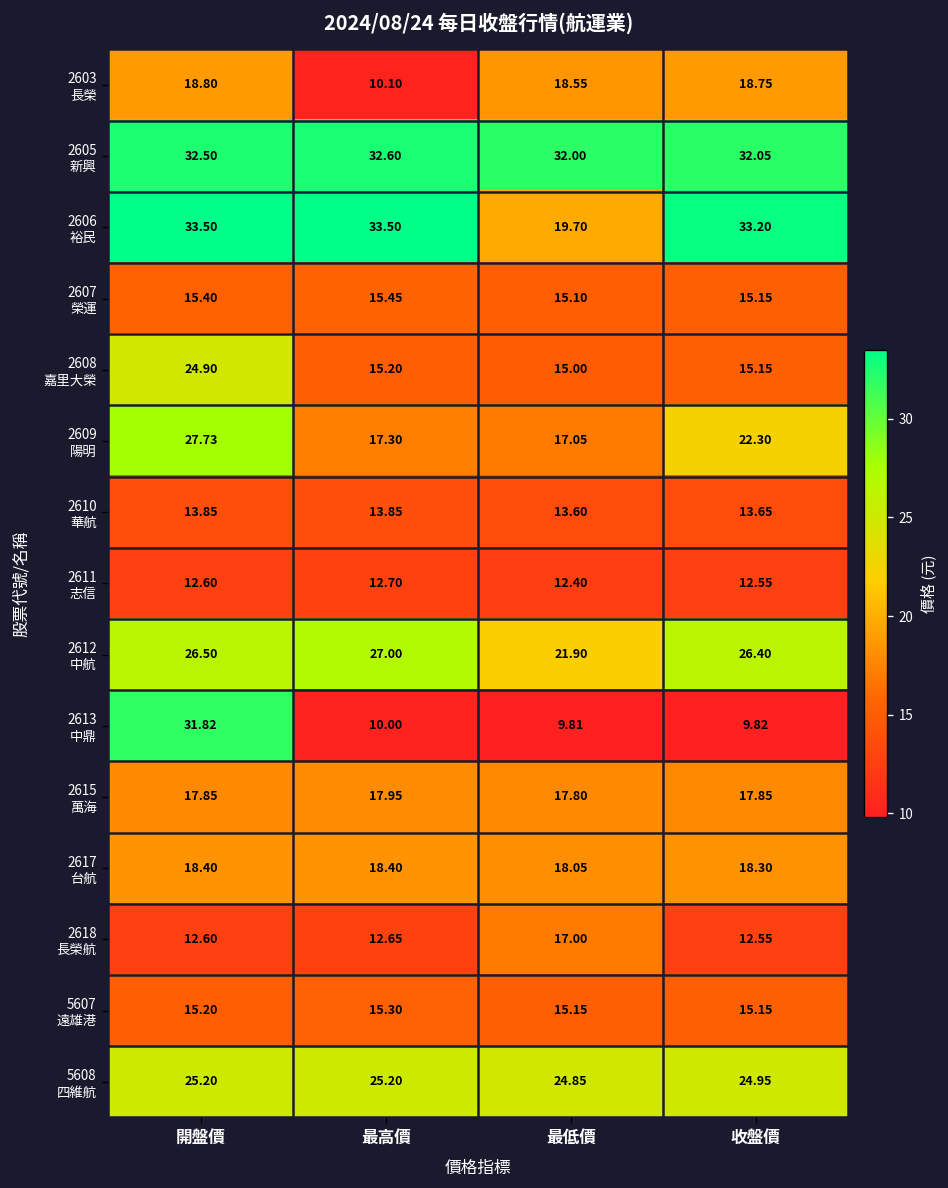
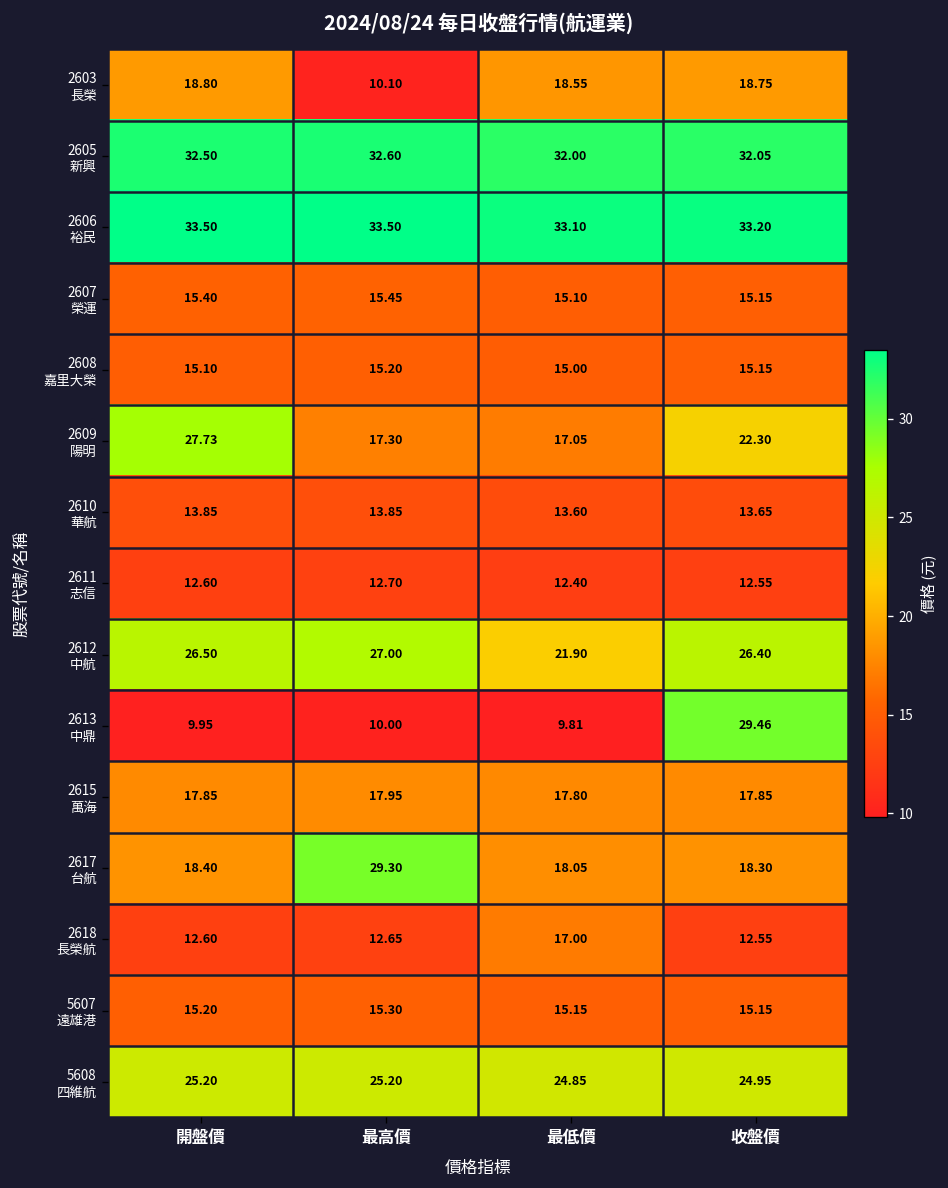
  {
    "2603 長榮": {
      "開盤價": 18.80,
      "最高價": 10.10,
      "最低價": 18.55,
      "收盤價": 18.75
    },
    "2605 新興": {
      "開盤價": 32.50,
      "最高價": 32.60,
      "最低價": 32.00,
      "收盤價": 32.05
    },
    "2606 裕民": {
      "開盤價": 33.50,
      "最高價": 33.50,
-     "最低價": 19.70,
+     "最低價": 33.10,
      "收盤價": 33.20
    },
    "2607 榮運": {
      "開盤價": 15.40,
      "最高價": 15.45,
      "最低價": 15.10,
      "收盤價": 15.15
    },
    "2608 嘉里大榮": {
-     "開盤價": 24.90,
+     "開盤價": 15.10,
      "最高價": 15.20,
      "最低價": 15.00,
      "收盤價": 15.15
    },
    "2609 陽明": {
      "開盤價": 27.73,
      "最高價": 17.30,
      "最低價": 17.05,
      "收盤價": 22.30
    },
    "2610 華航": {
      "開盤價": 13.85,
      "最高價": 13.85,
      "最低價": 13.60,
      "收盤價": 13.65
    },
    "2611 志信": {
      "開盤價": 12.60,
      "最高價": 12.70,
      "最低價": 12.40,
      "收盤價": 12.55
    },
    "2612 中航": {
      "開盤價": 26.50,
      "最高價": 27.00,
      "最低價": 21.90,
      "收盤價": 26.40
    },
    "2613 中鼎": {
-     "開盤價": 31.82,
+     "開盤價": 9.95,
      "最高價": 10.00,
      "最低價": 9.81,
-     "收盤價": 9.82
+     "收盤價": 29.46
    },
    "2615 萬海": {
      "開盤價": 17.85,
      "最高價": 17.95,
      "最低價": 17.80,
      "收盤價": 17.85
    },
    "2617 台航": {
      "開盤價": 18.40,
-     "最高價": 18.40,
+     "最高價": 29.30,
      "最低價": 18.05,
      "收盤價": 18.30
    },
    "2618 長榮航": {
      "開盤價": 12.60,
      "最高價": 12.65,
      "最低價": 17.00,
      "收盤價": 12.55
    },
    "5607 遠雄港": {
      "開盤價": 15.20,
      "最高價": 15.30,
      "最低價": 15.15,
      "收盤價": 15.15
    },
    "5608 四維航": {
      "開盤價": 25.20,
      "最高價": 25.20,
      "最低價": 24.85,
      "收盤價": 24.95
    }
  }
